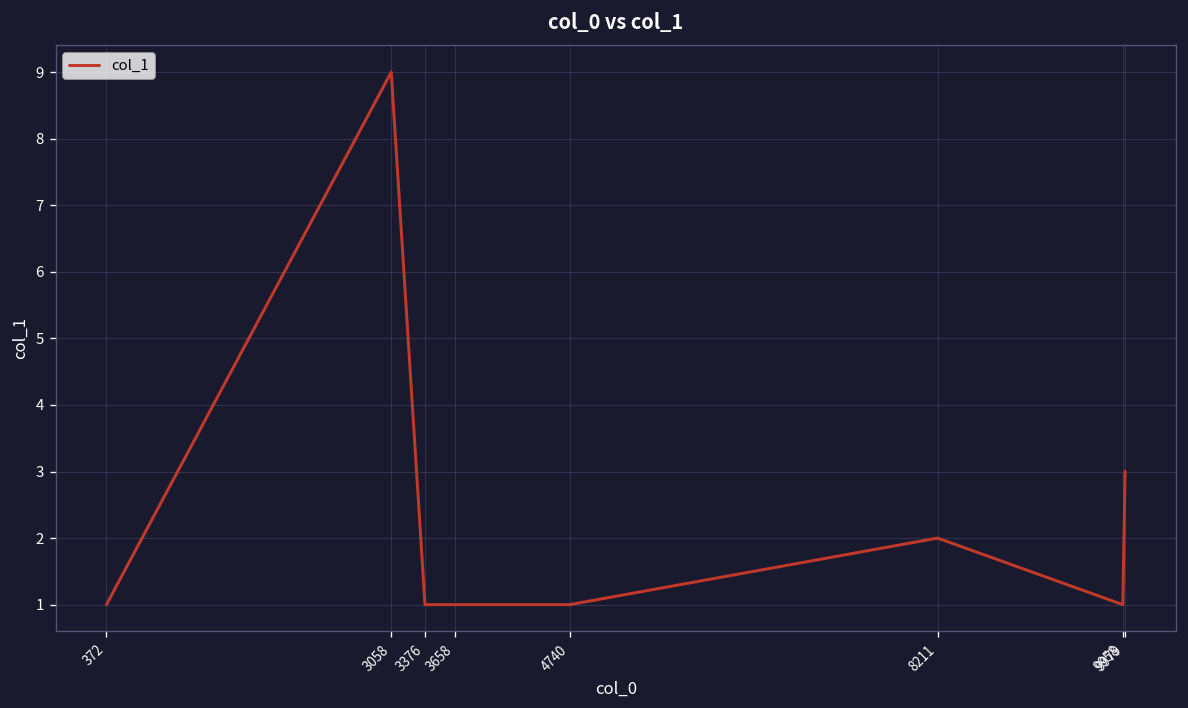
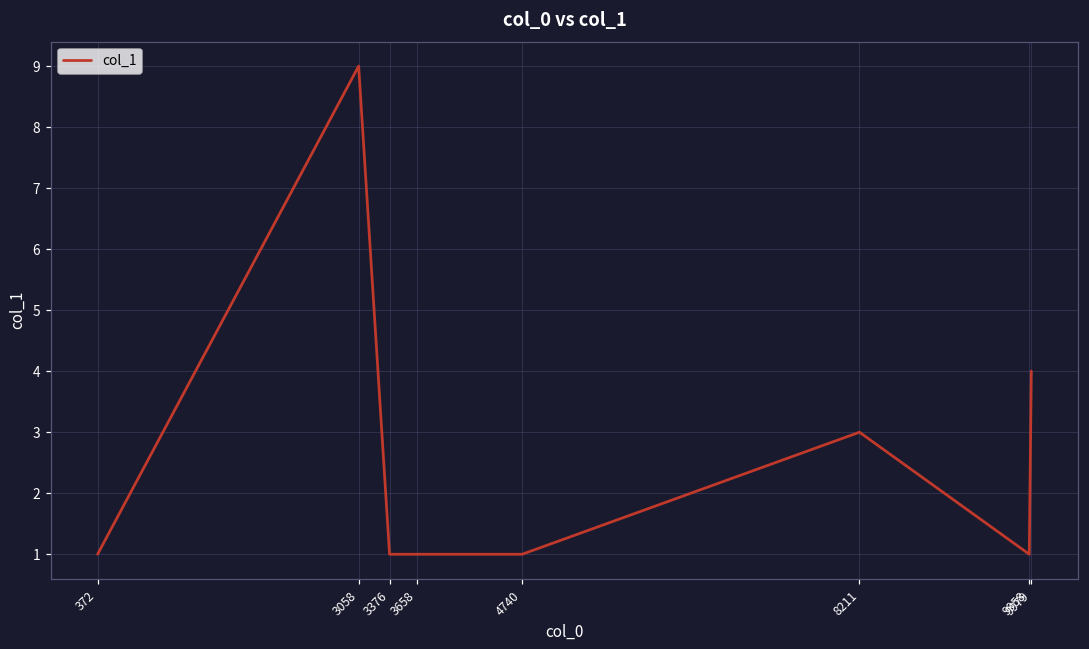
  {
    "372": 1,
    "3058": 9,
    "3376": 1,
    "3658": 1,
    "4740": 1,
-   "8211": 2,
+   "8211": 3,
    "9958": 1,
-   "9979": 3
+   "9979": 4
  }
